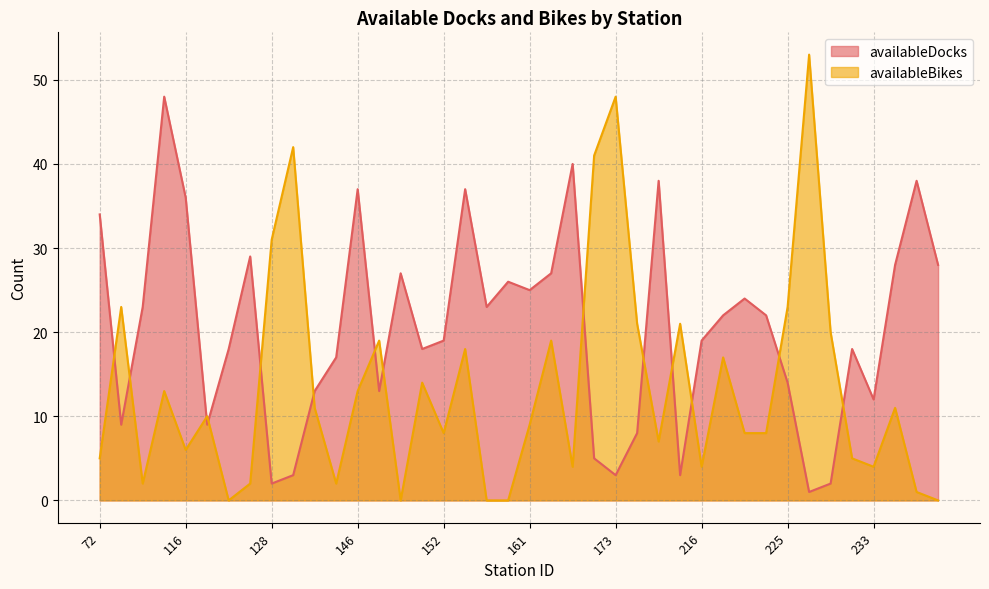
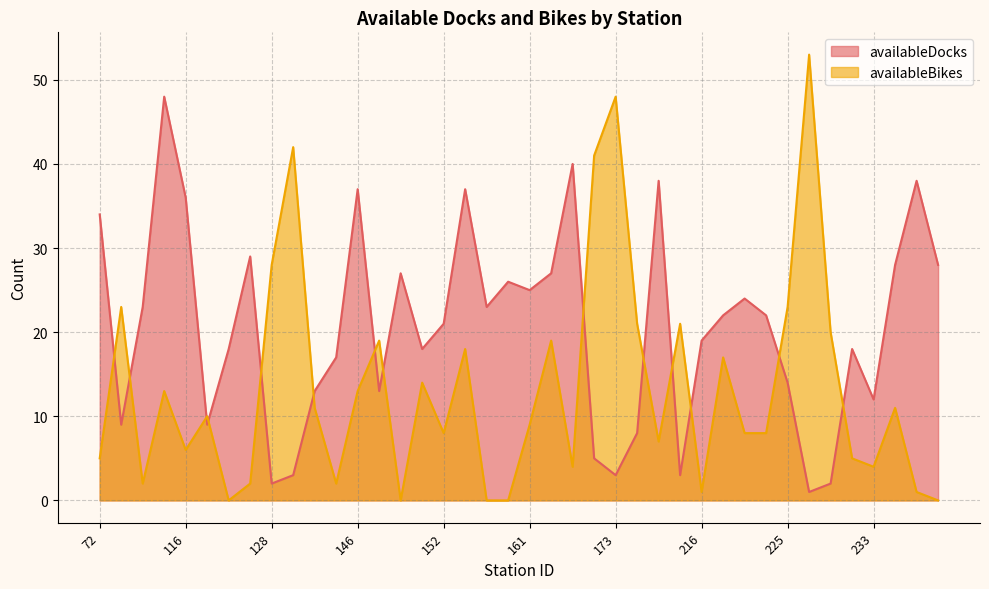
  {
    "availableDocks": {
      "72": 34,
      "116": 36,
      "128": 2,
      "146": 37,
-     "152": 19,
+     "152": 21,
      "161": 25,
      "173": 3,
      "216": 19,
      "225": 14,
      "233": 12
    },
    "availableBikes": {
      "72": 5,
      "116": 6,
-     "128": 31,
+     "128": 28,
      "146": 13,
      "152": 8,
      "161": 9,
      "173": 48,
-     "216": 4,
+     "216": 1,
      "225": 23,
      "233": 4
    }
  }
